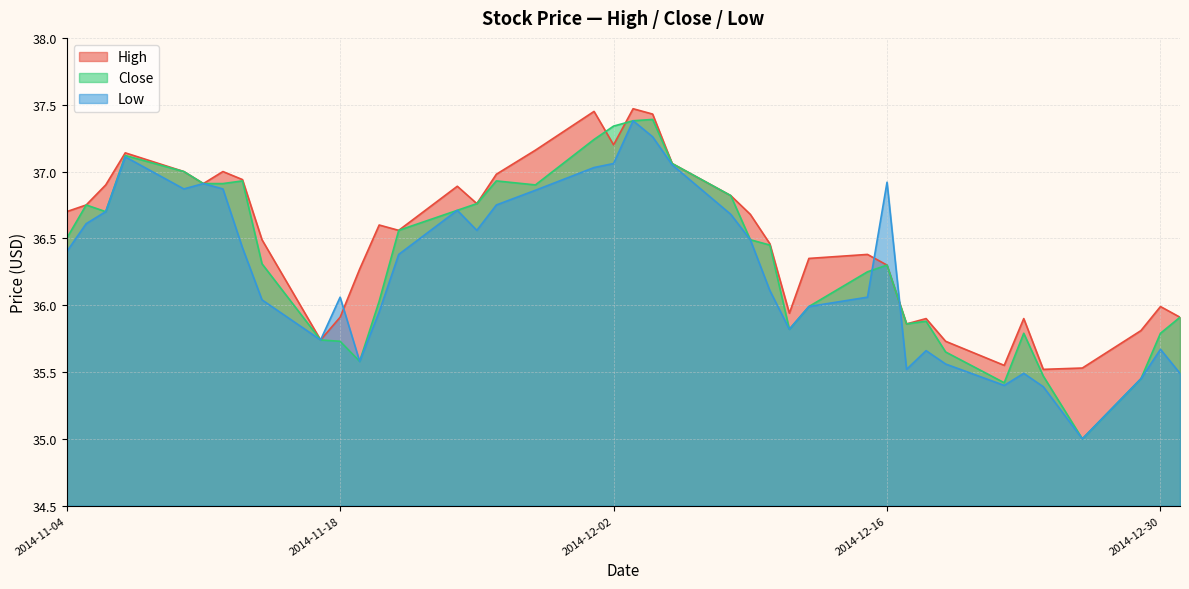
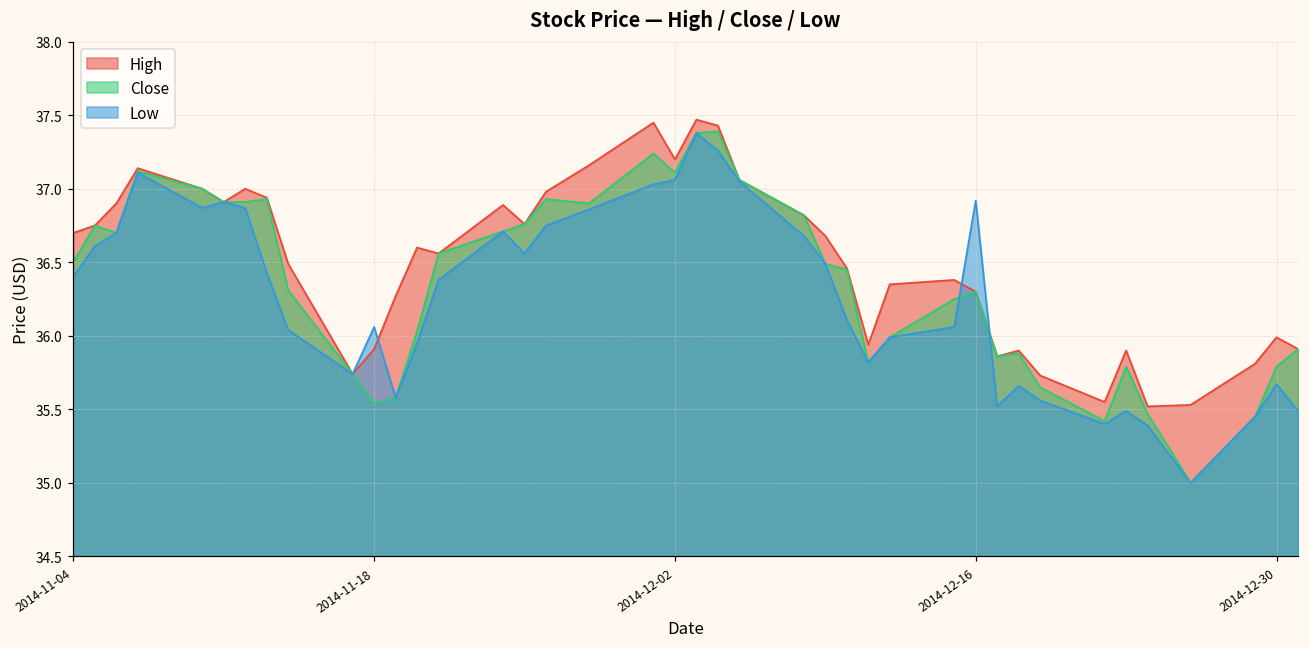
  {
    "High": {
      "2014-11-04": 36.70,
      "2014-11-18": 35.91,
      "2014-12-02": 37.20,
      "2014-12-30": 35.99
    },
    "Close": {
      "2014-11-04": 36.50,
-     "2014-11-18": 35.73,
-     "2014-12-02": 37.34,
+     "2014-11-18": 35.54,
+     "2014-12-02": 37.11,
      "2014-12-30": 35.79
    },
    "Low": {
      "2014-11-04": 36.40,
      "2014-11-18": 36.06,
      "2014-12-02": 37.06,
      "2014-12-16": 36.92,
      "2014-12-30": 35.67
    }
  }
